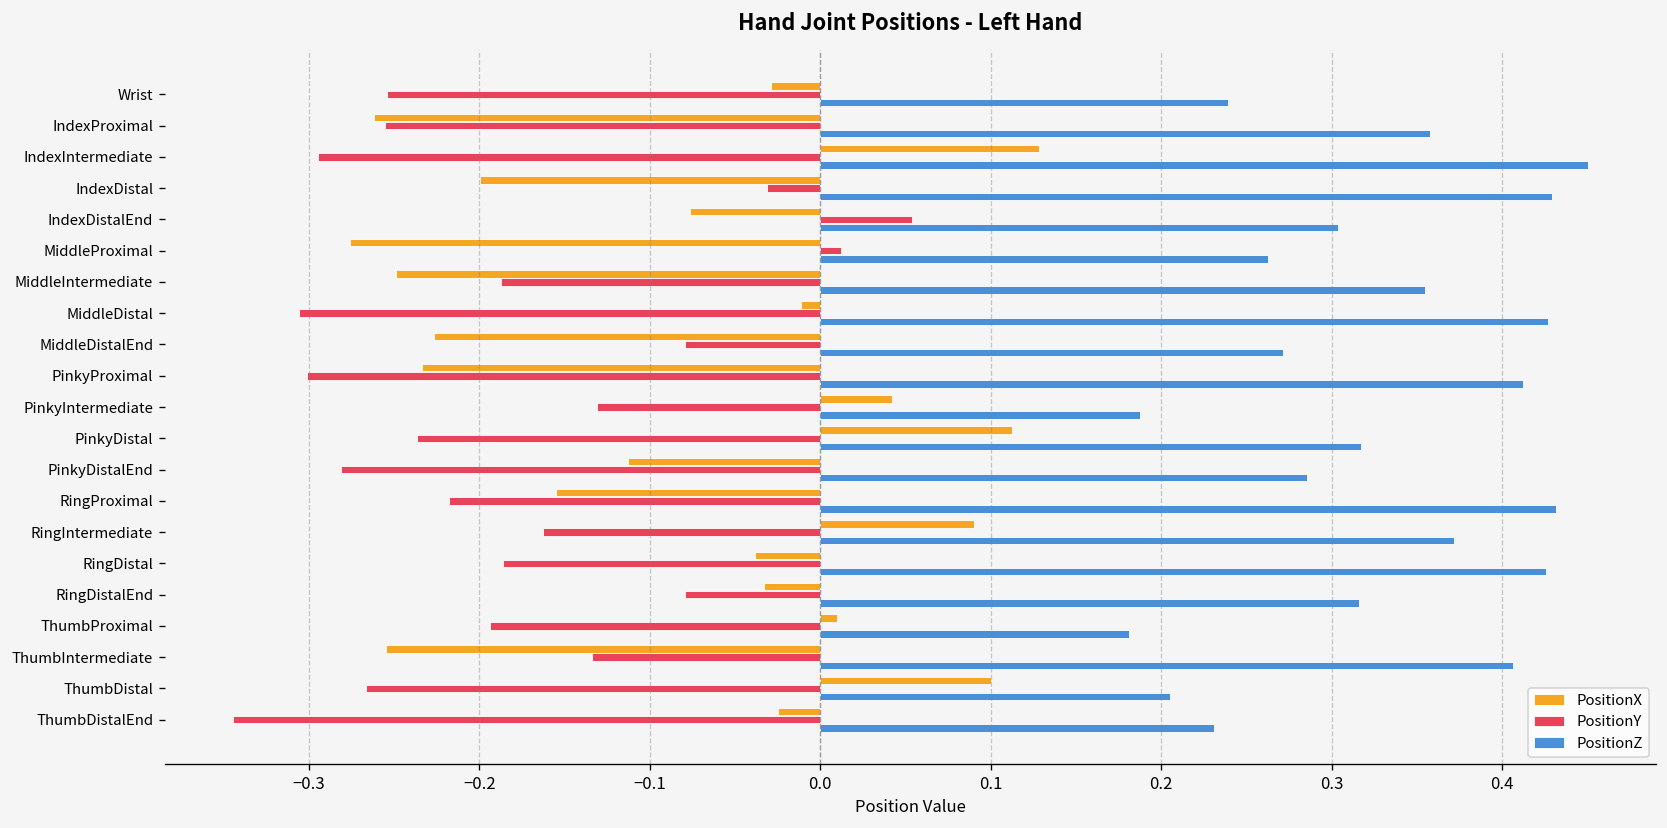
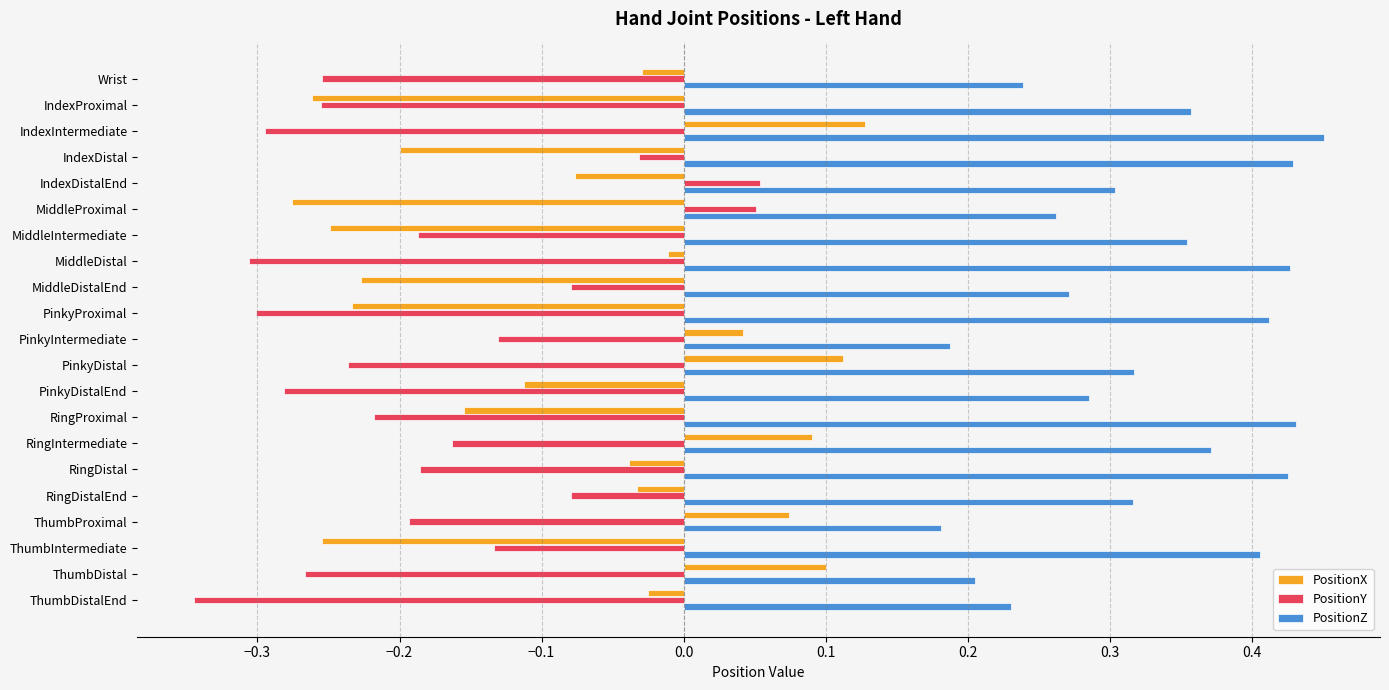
  {
    "PositionX": {
      "Wrist": -0.029,
      "IndexProximal": -0.262,
      "IndexIntermediate": 0.128,
      "IndexDistal": -0.200,
      "IndexDistalEnd": -0.077,
      "MiddleProximal": -0.276,
      "MiddleIntermediate": -0.249,
      "MiddleDistal": -0.011,
      "MiddleDistalEnd": -0.227,
      "PinkyProximal": -0.233,
      "PinkyIntermediate": 0.042,
      "PinkyDistal": 0.112,
      "PinkyDistalEnd": -0.113,
      "RingProximal": -0.155,
      "RingIntermediate": 0.090,
      "RingDistal": -0.038,
      "RingDistalEnd": -0.033,
-     "ThumbProximal": 0.010,
+     "ThumbProximal": 0.074,
      "ThumbIntermediate": -0.255,
      "ThumbDistal": 0.100,
      "ThumbDistalEnd": -0.025
    },
    "PositionY": {
      "Wrist": -0.254,
      "IndexProximal": -0.255,
      "IndexIntermediate": -0.295,
      "IndexDistal": -0.031,
      "IndexDistalEnd": 0.054,
-     "MiddleProximal": 0.012,
+     "MiddleProximal": 0.051,
      "MiddleIntermediate": -0.187,
      "MiddleDistal": -0.306,
      "MiddleDistalEnd": -0.080,
      "PinkyProximal": -0.301,
      "PinkyIntermediate": -0.131,
      "PinkyDistal": -0.236,
      "PinkyDistalEnd": -0.281,
      "RingProximal": -0.218,
      "RingIntermediate": -0.163,
      "RingDistal": -0.186,
      "RingDistalEnd": -0.079,
      "ThumbProximal": -0.194,
      "ThumbIntermediate": -0.134,
      "ThumbDistal": -0.267,
      "ThumbDistalEnd": -0.345
    },
    "PositionZ": {
      "Wrist": 0.239,
      "IndexProximal": 0.357,
      "IndexIntermediate": 0.450,
      "IndexDistal": 0.429,
      "IndexDistalEnd": 0.304,
      "MiddleProximal": 0.262,
      "MiddleIntermediate": 0.355,
      "MiddleDistal": 0.427,
      "MiddleDistalEnd": 0.271,
      "PinkyProximal": 0.412,
      "PinkyIntermediate": 0.187,
      "PinkyDistal": 0.317,
      "PinkyDistalEnd": 0.286,
      "RingProximal": 0.431,
      "RingIntermediate": 0.372,
      "RingDistal": 0.426,
      "RingDistalEnd": 0.316,
      "ThumbProximal": 0.181,
      "ThumbIntermediate": 0.406,
      "ThumbDistal": 0.205,
      "ThumbDistalEnd": 0.231
    }
  }
